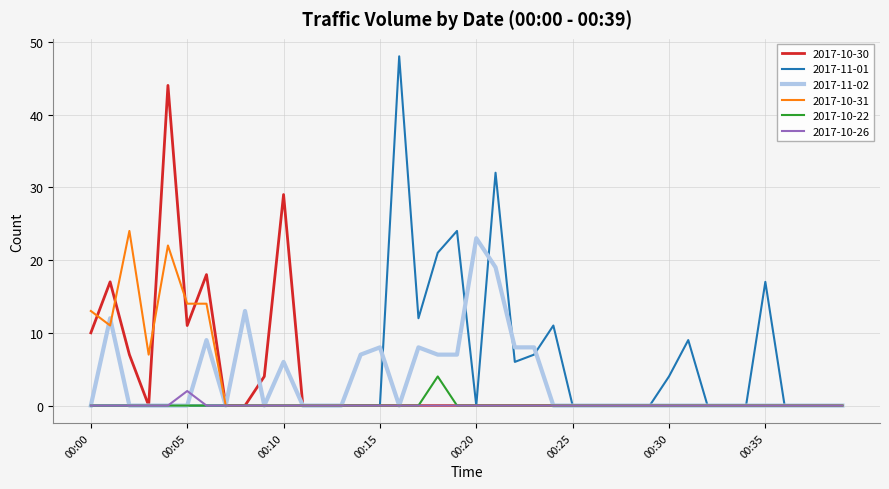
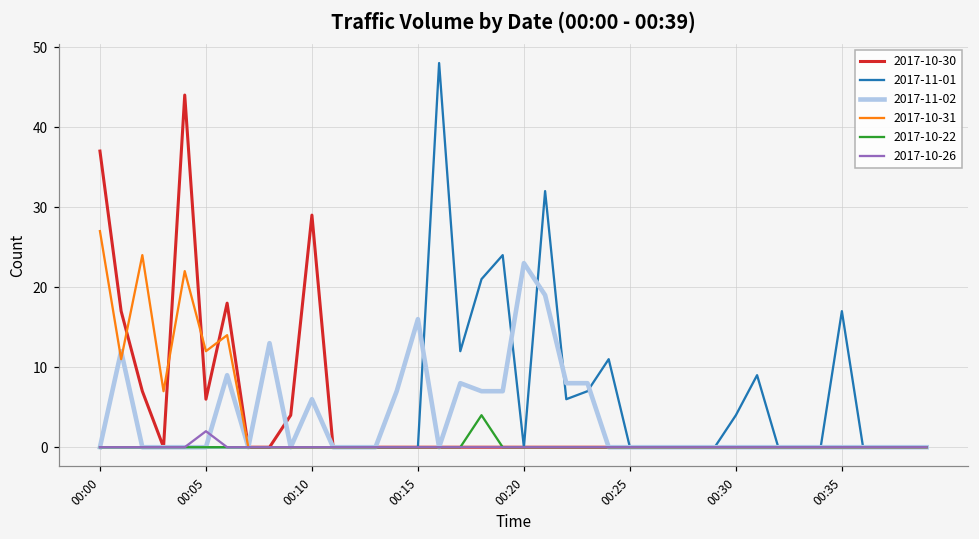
  {
    "2017-10-30": {
-     "00:00": 10,
-     "00:05": 11,
+     "00:00": 37,
+     "00:05": 6,
      "00:10": 29
    },
    "2017-11-01": {
      "00:30": 4,
      "00:35": 17
    },
    "2017-11-02": {
      "00:10": 6,
-     "00:15": 8,
+     "00:15": 16,
      "00:20": 23
    },
    "2017-10-31": {
-     "00:00": 13,
-     "00:05": 14
+     "00:00": 27,
+     "00:05": 12
    },
    "2017-10-26": {
      "00:05": 2
    }
  }
